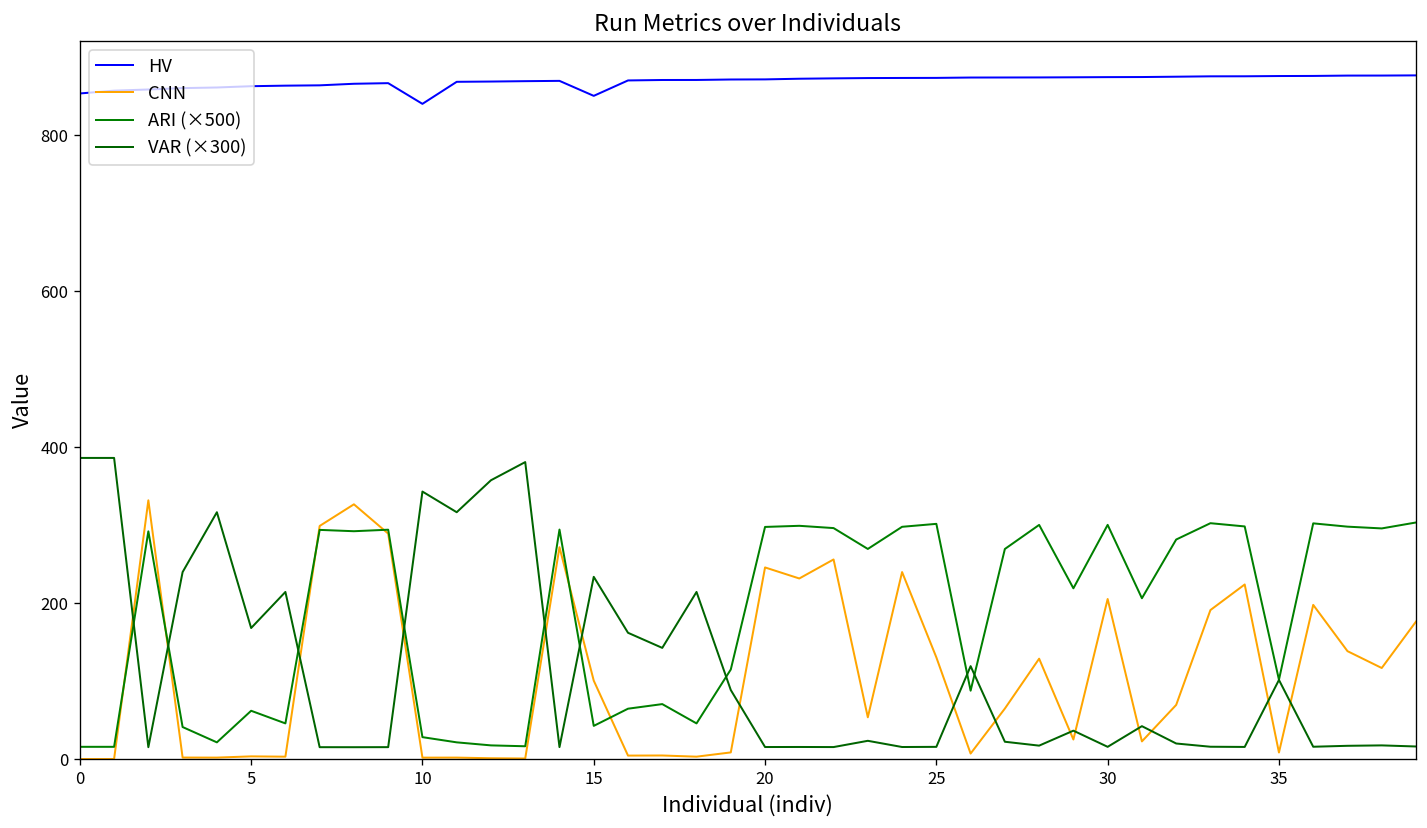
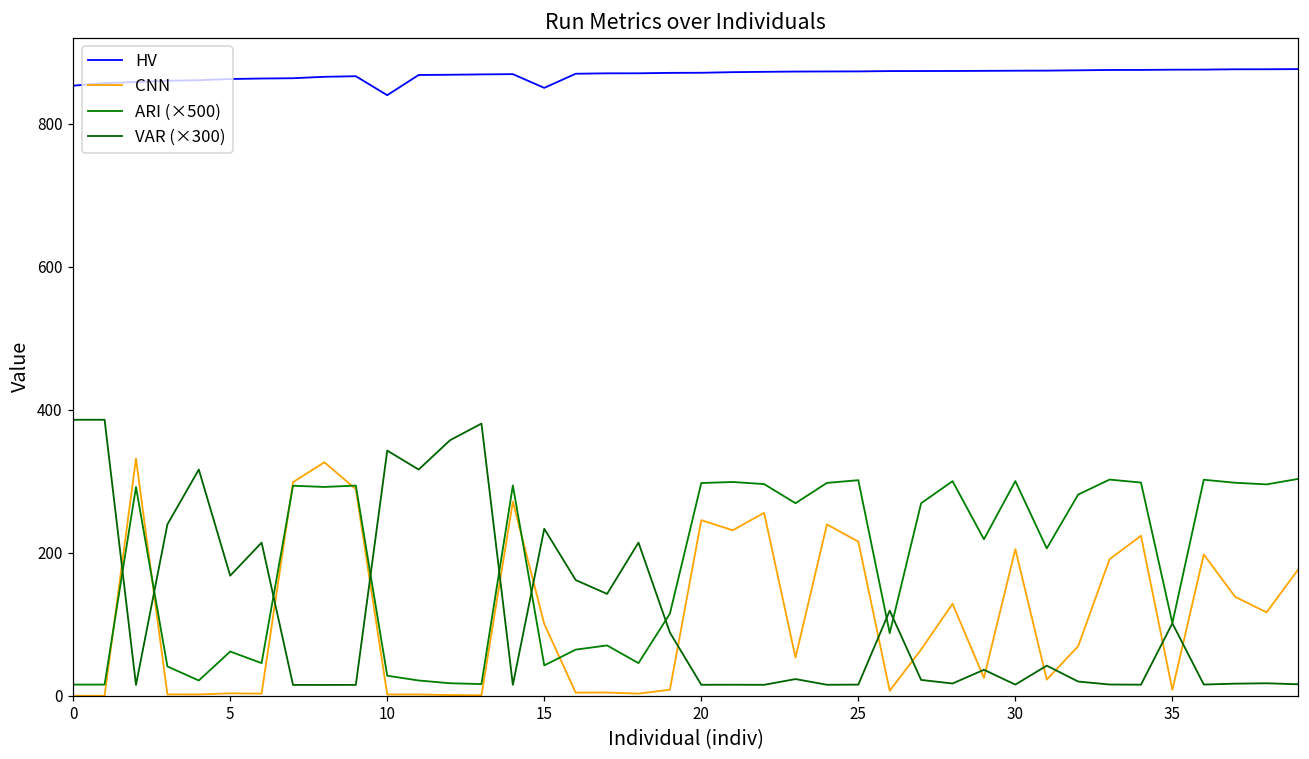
  {
    "HV": {
      "0": 850,
      "10": 840,
      "15": 850,
      "20": 870,
      "25": 870,
      "30": 870,
      "35": 880
    },
    "CNN": {
      "0": 0,
      "5": 0,
      "10": 0,
      "15": 100,
      "20": 250,
-     "25": 130,
+     "25": 220,
      "30": 210,
      "35": 10
    }
  }
